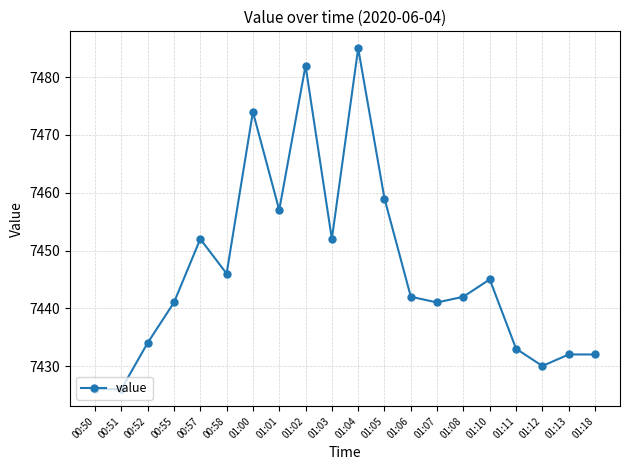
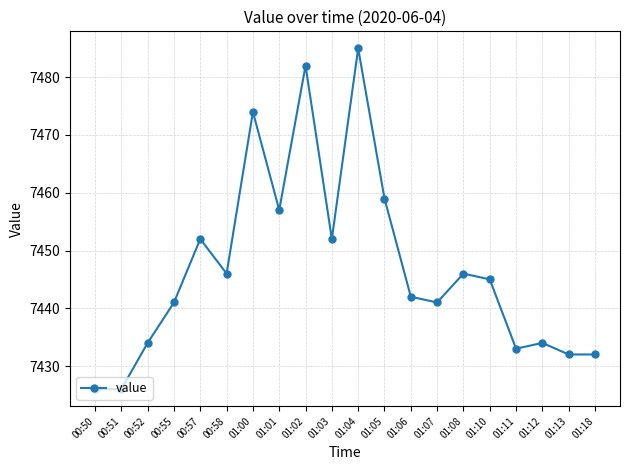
  {
    "00:52": 7434,
    "00:55": 7441,
    "00:57": 7452,
    "00:58": 7446,
    "01:00": 7474,
    "01:01": 7457,
    "01:02": 7482,
    "01:03": 7452,
    "01:04": 7485,
    "01:05": 7459,
    "01:06": 7442,
    "01:07": 7441,
-   "01:08": 7442,
+   "01:08": 7446,
    "01:10": 7445,
    "01:11": 7433,
-   "01:12": 7430,
+   "01:12": 7434,
    "01:13": 7432,
    "01:18": 7432
  }
